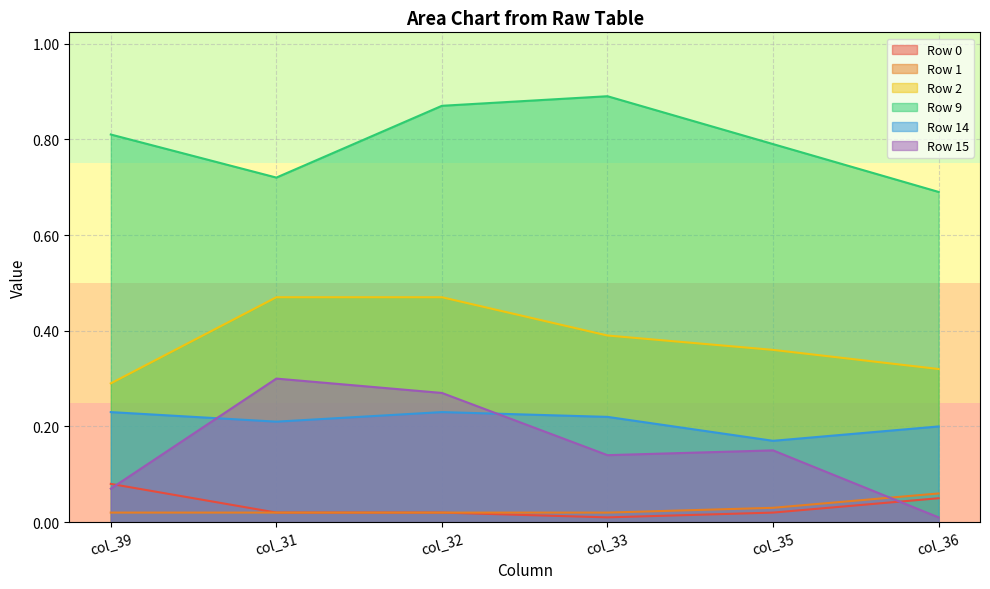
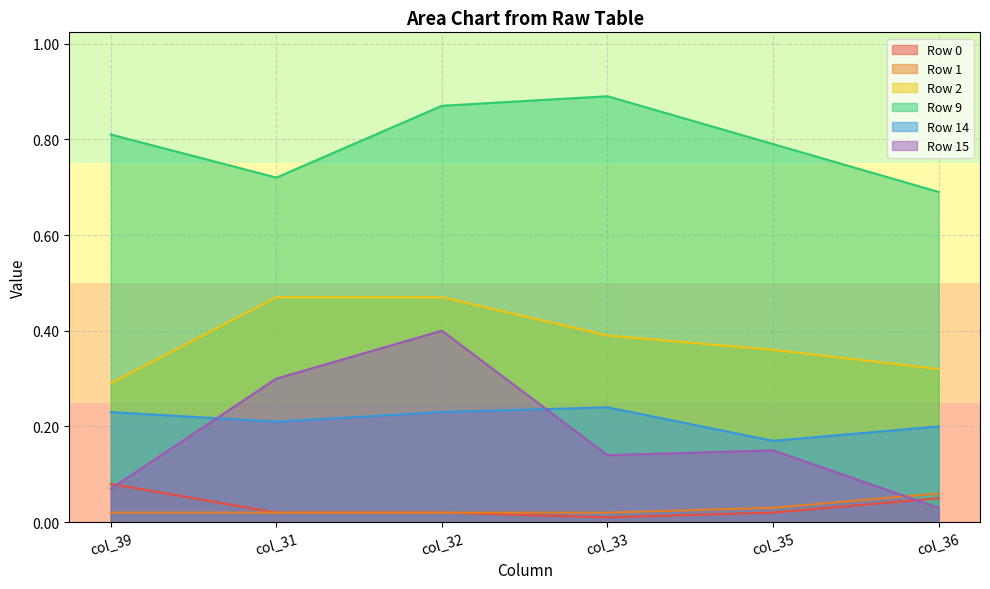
  {
    "Row 9": {
      "col_39": 0.81,
      "col_31": 0.72,
      "col_32": 0.87,
      "col_33": 0.89,
      "col_35": 0.79,
      "col_36": 0.69
    },
    "Row 14": {
      "col_39": 0.23,
      "col_31": 0.21,
      "col_32": 0.23,
-     "col_33": 0.22,
+     "col_33": 0.24,
      "col_35": 0.17,
      "col_36": 0.20
    },
    "Row 15": {
      "col_39": 0.07,
      "col_31": 0.30,
-     "col_32": 0.27,
+     "col_32": 0.40,
      "col_33": 0.14,
      "col_35": 0.15,
-     "col_36": 0.01
+     "col_36": 0.03
    }
  }
